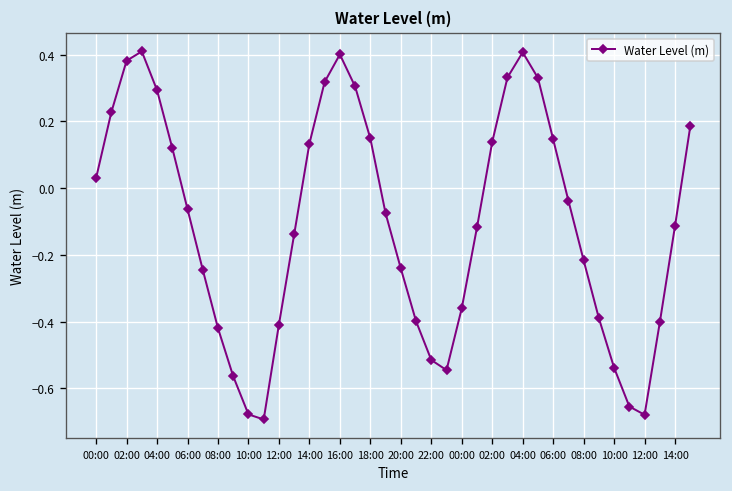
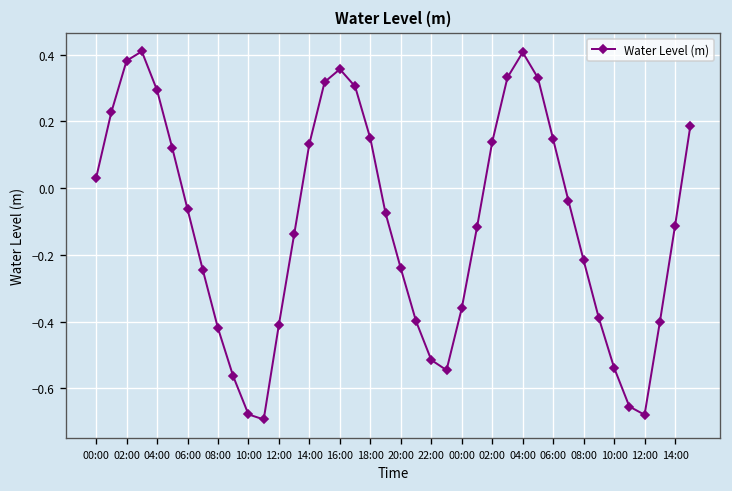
  {
-   "16:00": 0.40,
+   "16:00": 0.36,
    "18:00": 0.15,
    "20:00": -0.24,
    "22:00": -0.52
  }
